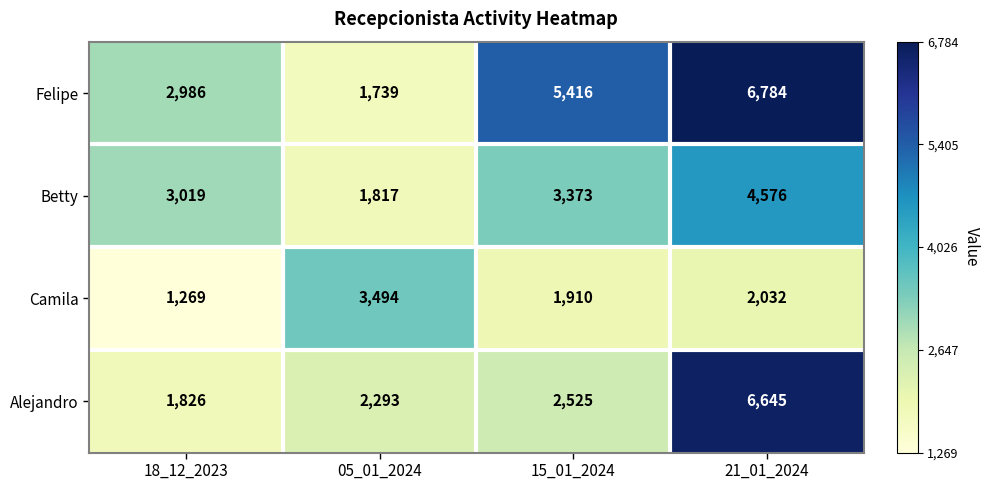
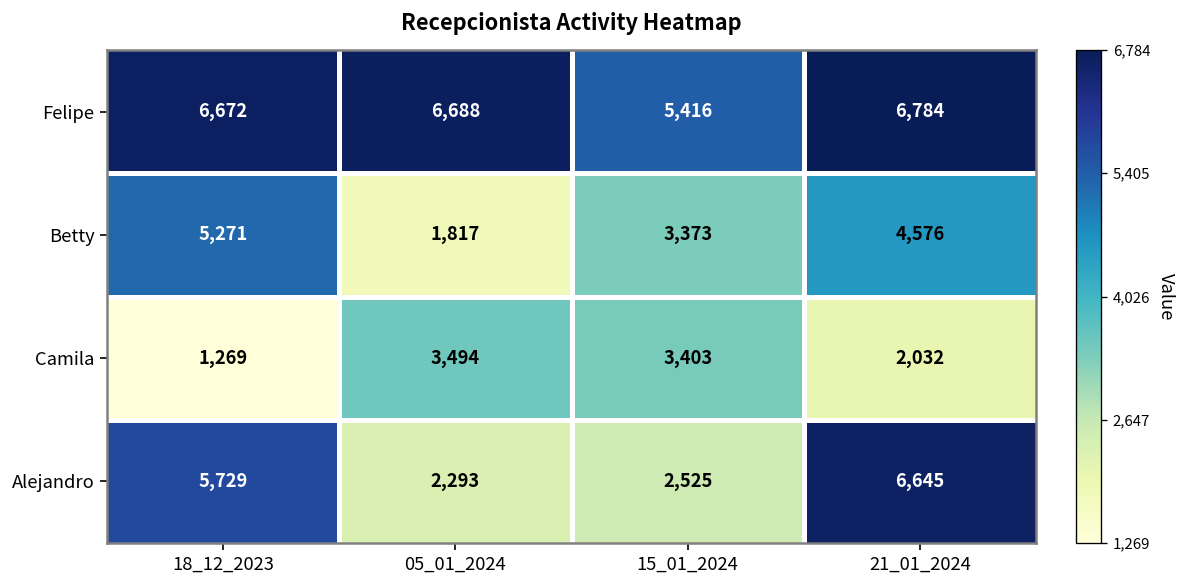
  {
    "Felipe": {
-     "18_12_2023": "2,986",
-     "05_01_2024": "1,739",
+     "18_12_2023": "6,672",
+     "05_01_2024": "6,688",
      "15_01_2024": "5,416",
      "21_01_2024": "6,784"
    },
    "Betty": {
-     "18_12_2023": "3,019",
+     "18_12_2023": "5,271",
      "05_01_2024": "1,817",
      "15_01_2024": "3,373",
      "21_01_2024": "4,576"
    },
    "Camila": {
      "18_12_2023": "1,269",
      "05_01_2024": "3,494",
-     "15_01_2024": "1,910",
+     "15_01_2024": "3,403",
      "21_01_2024": "2,032"
    },
    "Alejandro": {
-     "18_12_2023": "1,826",
+     "18_12_2023": "5,729",
      "05_01_2024": "2,293",
      "15_01_2024": "2,525",
      "21_01_2024": "6,645"
    }
  }
